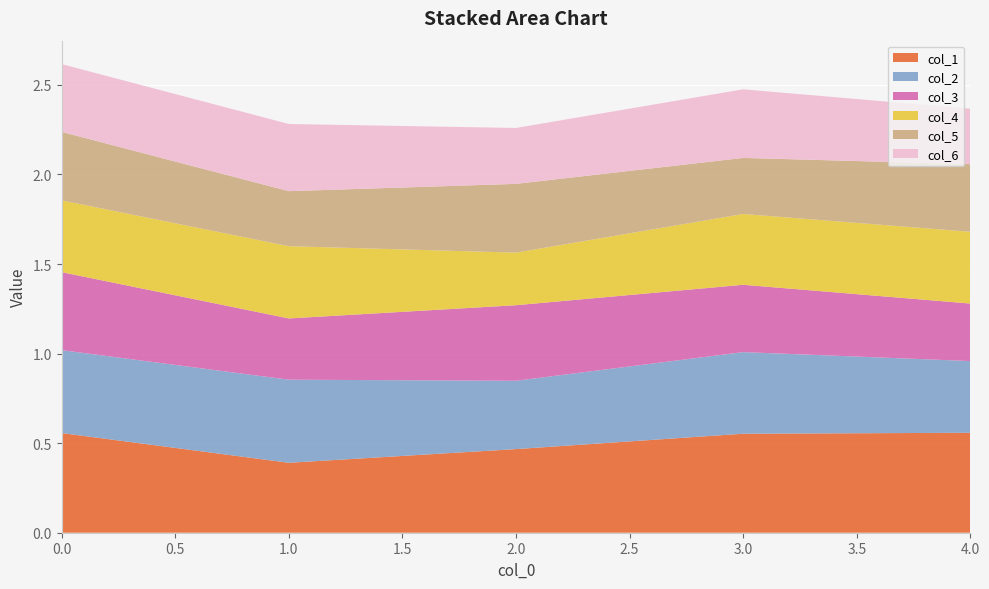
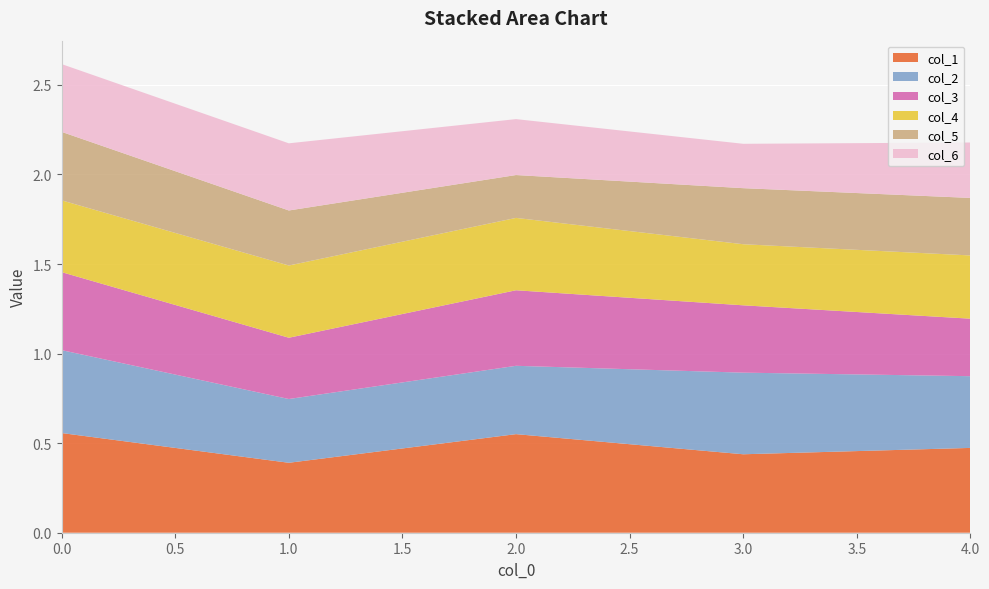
  {
    "col_1": {
      "0.0": 0.56,
      "1.0": 0.39,
-     "2.0": 0.47,
-     "3.0": 0.55,
-     "4.0": 0.56
+     "2.0": 0.55,
+     "3.0": 0.44,
+     "4.0": 0.47
    },
    "col_2": {
      "0.0": 0.46,
-     "1.0": 0.46,
+     "1.0": 0.36,
      "2.0": 0.38,
      "3.0": 0.46,
      "4.0": 0.40
    },
    "col_3": {
      "0.0": 0.44,
      "1.0": 0.34,
      "2.0": 0.42,
      "3.0": 0.38,
      "4.0": 0.32
    },
    "col_4": {
      "0.0": 0.40,
      "1.0": 0.40,
-     "2.0": 0.29,
-     "3.0": 0.40,
-     "4.0": 0.40
+     "2.0": 0.40,
+     "3.0": 0.34,
+     "4.0": 0.35
    },
    "col_5": {
      "0.0": 0.38,
      "1.0": 0.31,
-     "2.0": 0.38,
+     "2.0": 0.24,
      "3.0": 0.31,
-     "4.0": 0.38
+     "4.0": 0.32
    },
    "col_6": {
      "0.0": 0.38,
      "1.0": 0.37,
      "2.0": 0.31,
-     "3.0": 0.38,
+     "3.0": 0.25,
      "4.0": 0.31
    }
  }
